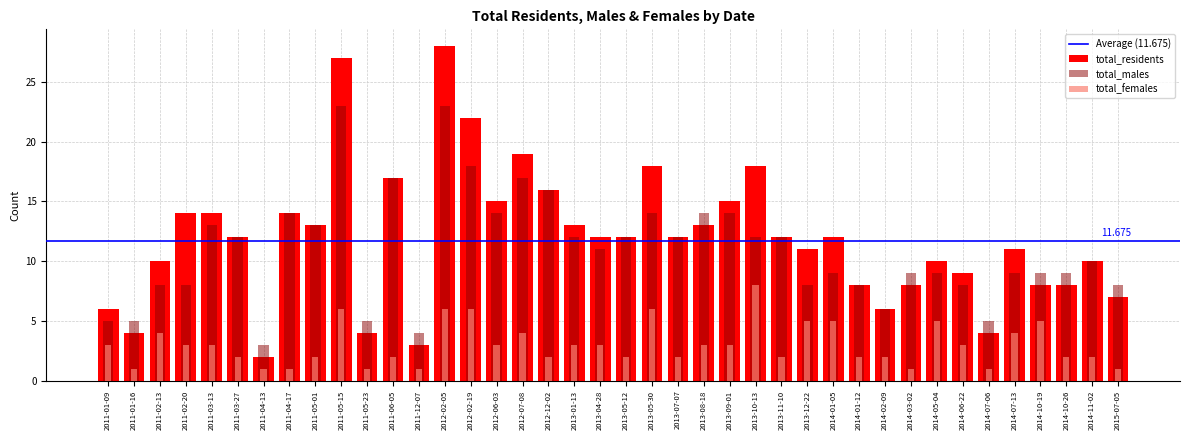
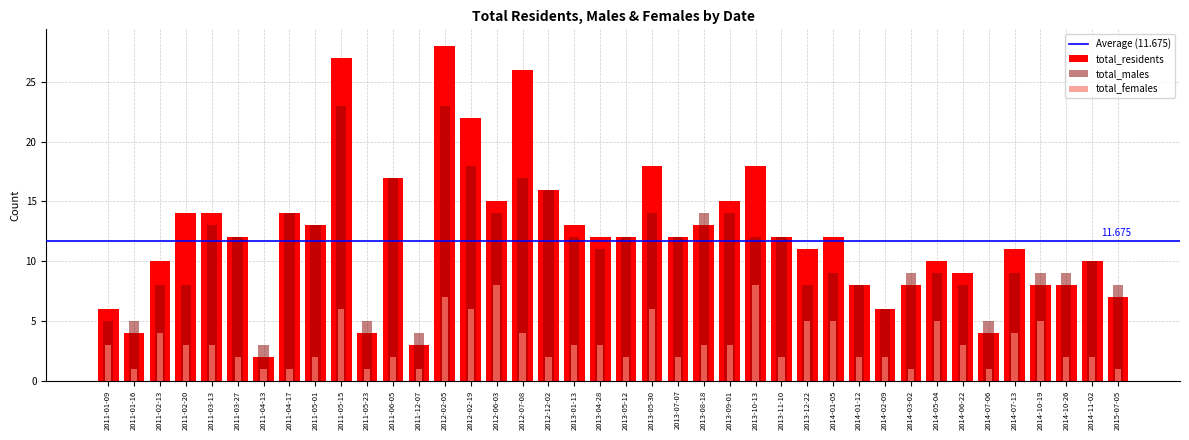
  {
    "total_residents": {
      "2011-01-09": 6,
      "2011-02-13": 10,
      "2011-02-20": 14,
      "2011-03-13": 14,
      "2011-03-27": 12,
      "2011-04-17": 14,
      "2011-05-01": 13,
      "2011-05-15": 27,
      "2011-06-05": 17,
      "2012-02-05": 28,
      "2012-02-19": 22,
      "2012-06-03": 15,
-     "2012-07-08": 19,
+     "2012-07-08": 26,
      "2012-12-02": 16,
      "2013-01-13": 13,
      "2013-04-28": 12,
      "2013-05-12": 12,
      "2013-05-30": 18,
      "2013-07-07": 12,
      "2013-09-01": 15,
      "2013-10-13": 18,
      "2013-11-10": 12,
      "2013-12-22": 11,
      "2014-01-05": 12,
      "2014-01-12": 8,
      "2014-02-09": 6,
      "2014-05-04": 10,
      "2014-06-22": 9,
      "2014-07-13": 11,
      "2014-11-02": 10
    },
    "total_males": {
      "2011-01-16": 5,
      "2011-03-27": 12,
      "2011-04-13": 3,
      "2011-04-17": 14,
      "2011-05-01": 13,
      "2011-05-23": 5,
      "2011-06-05": 17,
      "2011-12-07": 4,
      "2012-12-02": 16,
      "2013-05-12": 12,
      "2013-07-07": 12,
      "2013-08-18": 14,
      "2013-11-10": 12,
      "2014-01-12": 8,
      "2014-02-09": 6,
      "2014-03-02": 9,
      "2014-07-06": 5,
      "2014-10-19": 9,
      "2014-10-26": 9,
      "2014-11-02": 10,
      "2015-07-05": 8
    },
    "total_females": {
-     "2012-02-05": 6,
-     "2012-06-03": 3
+     "2012-02-05": 7,
+     "2012-06-03": 8
    }
  }
